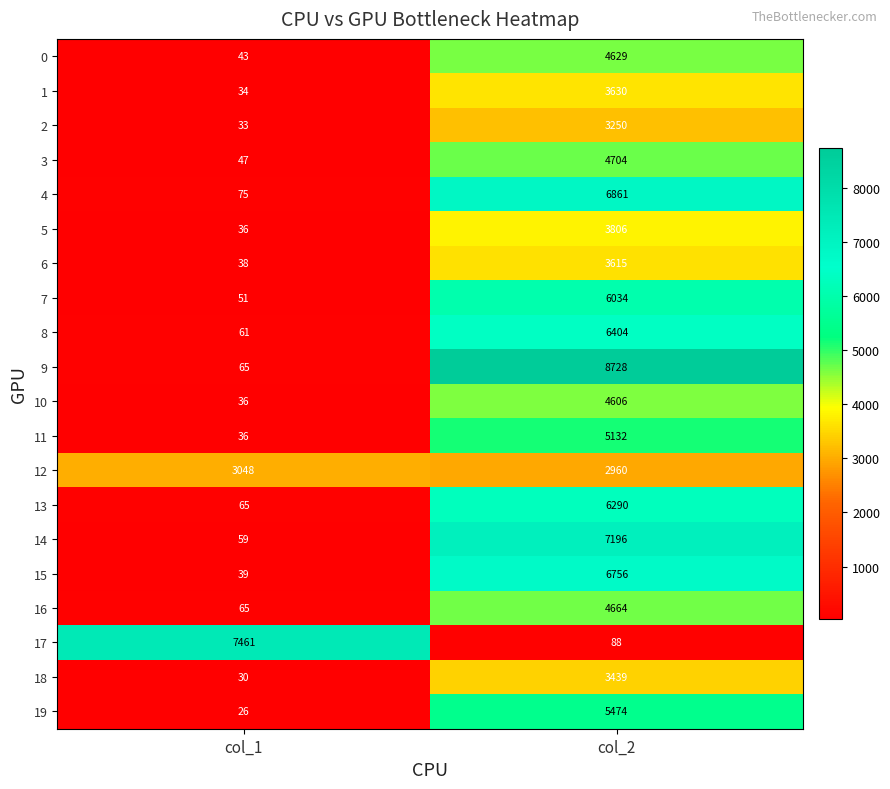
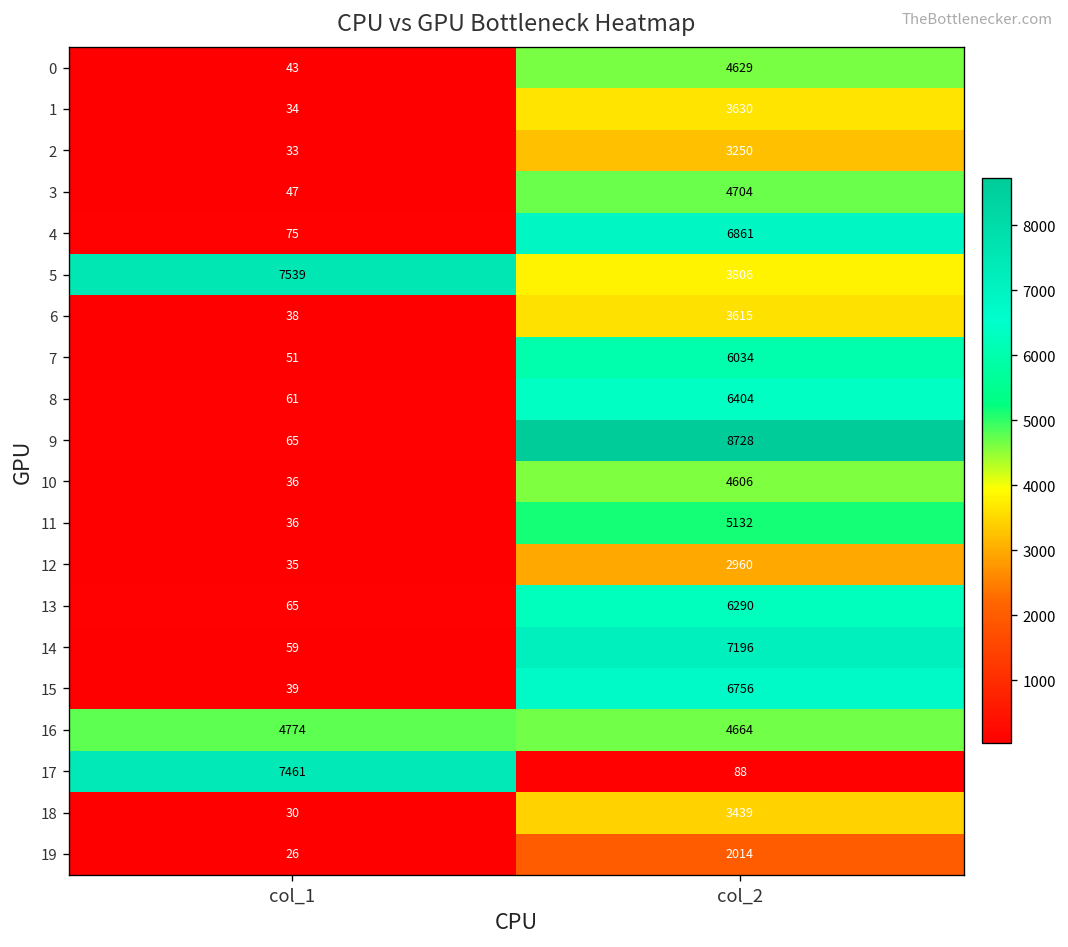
  {
    "0": {
      "col_1": 43,
      "col_2": 4629
    },
    "1": {
      "col_1": 34,
      "col_2": 3630
    },
    "2": {
      "col_1": 33,
      "col_2": 3250
    },
    "3": {
      "col_1": 47,
      "col_2": 4704
    },
    "4": {
      "col_1": 75,
      "col_2": 6861
    },
    "5": {
-     "col_1": 36,
+     "col_1": 7539,
      "col_2": 3806
    },
    "6": {
      "col_1": 38,
      "col_2": 3615
    },
    "7": {
      "col_1": 51,
      "col_2": 6034
    },
    "8": {
      "col_1": 61,
      "col_2": 6404
    },
    "9": {
      "col_1": 65,
      "col_2": 8728
    },
    "10": {
      "col_1": 36,
      "col_2": 4606
    },
    "11": {
      "col_1": 36,
      "col_2": 5132
    },
    "12": {
-     "col_1": 3048,
+     "col_1": 35,
      "col_2": 2960
    },
    "13": {
      "col_1": 65,
      "col_2": 6290
    },
    "14": {
      "col_1": 59,
      "col_2": 7196
    },
    "15": {
      "col_1": 39,
      "col_2": 6756
    },
    "16": {
-     "col_1": 65,
+     "col_1": 4774,
      "col_2": 4664
    },
    "17": {
      "col_1": 7461,
      "col_2": 88
    },
    "18": {
      "col_1": 30,
      "col_2": 3439
    },
    "19": {
      "col_1": 26,
-     "col_2": 5474
+     "col_2": 2014
    }
  }
